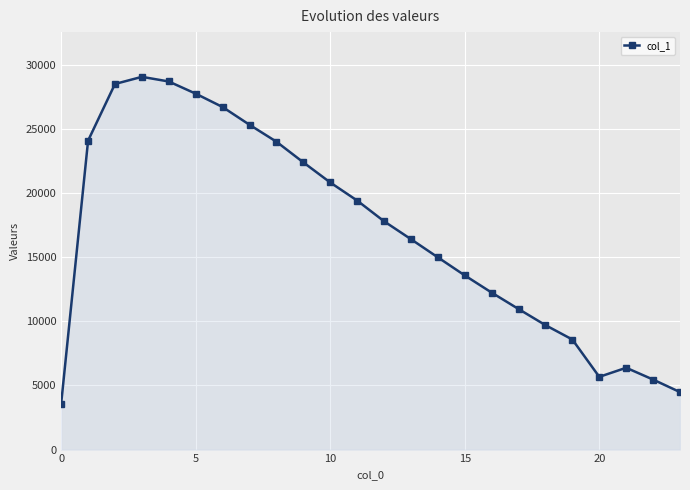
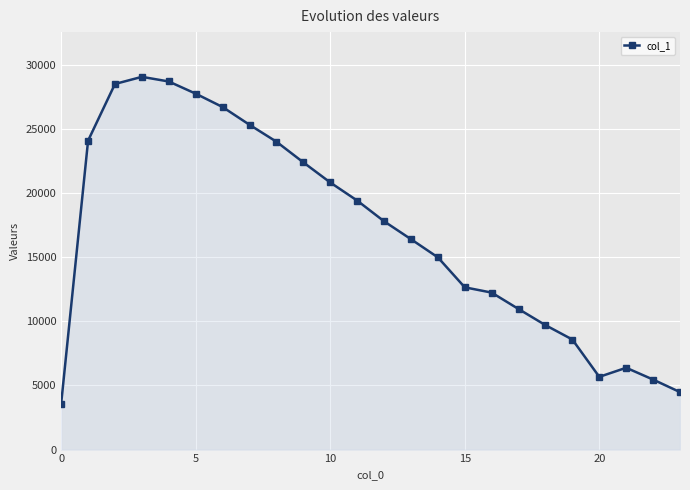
  {
    "0": 3600,
    "5": 27700,
    "10": 20800,
-   "15": 13600,
+   "15": 12600,
    "20": 5700
  }
